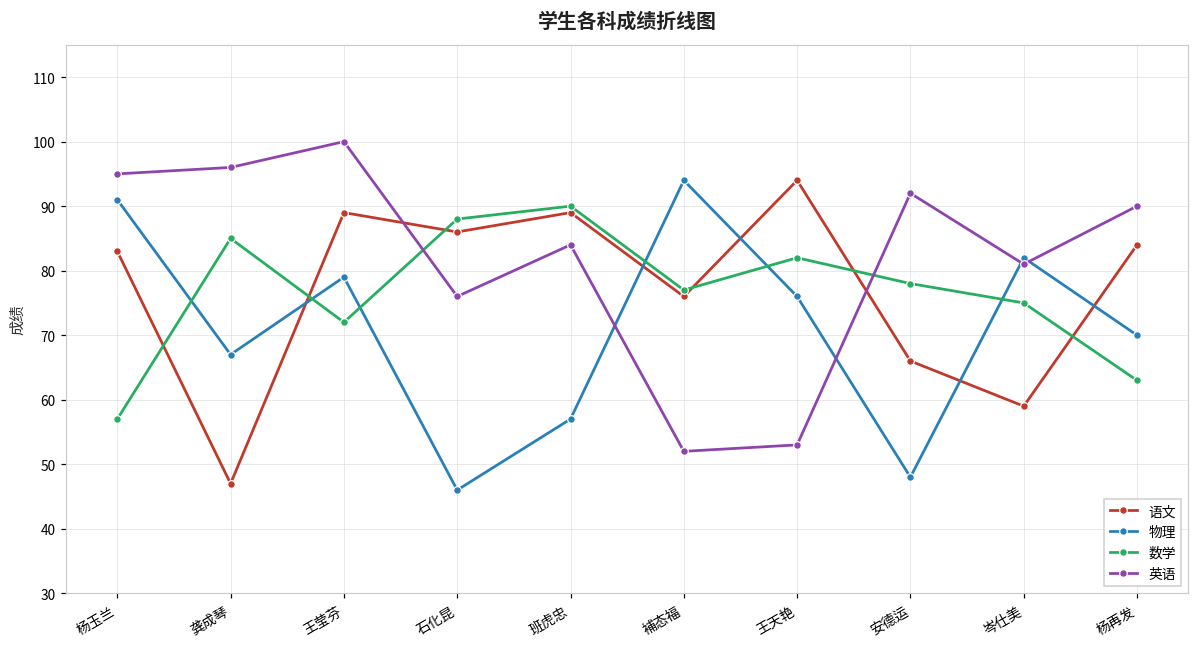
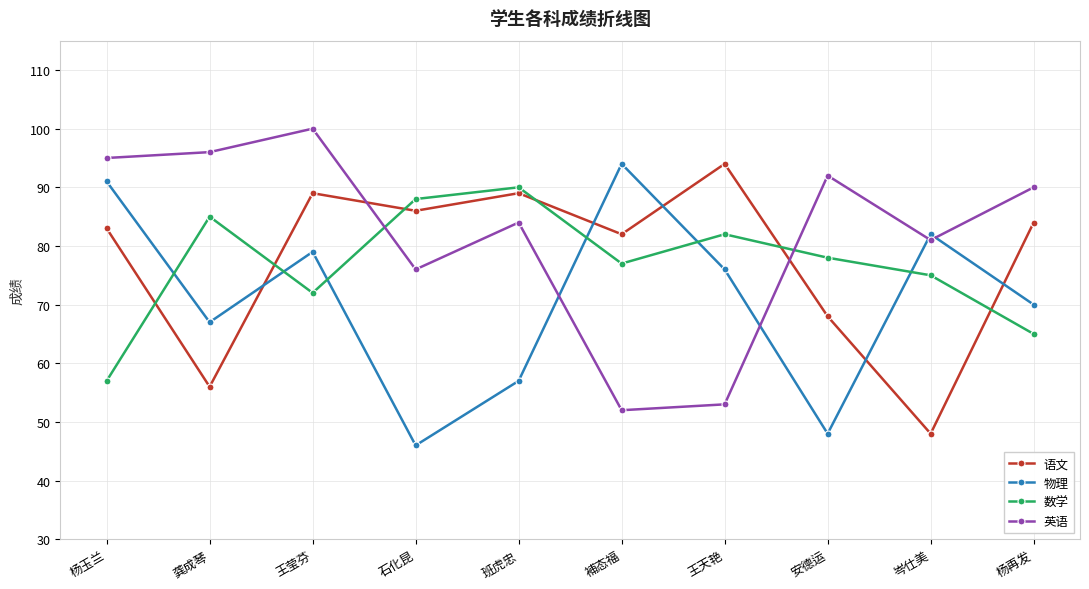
  {
    "语文": {
      "杨玉兰": 83,
-     "龚成琴": 47,
+     "龚成琴": 56,
      "王莹芬": 89,
      "石化昆": 86,
      "班虎忠": 89,
-     "補态福": 76,
+     "補态福": 82,
      "王天艳": 94,
-     "安德运": 66,
-     "岑仕美": 59,
+     "安德运": 68,
+     "岑仕美": 48,
      "杨再发": 84
    },
    "物理": {
      "杨玉兰": 91,
      "龚成琴": 67,
      "王莹芬": 79,
      "石化昆": 46,
      "班虎忠": 57,
      "補态福": 94,
      "王天艳": 76,
      "安德运": 48,
      "岑仕美": 82,
      "杨再发": 70
    },
    "数学": {
      "杨玉兰": 57,
      "龚成琴": 85,
      "王莹芬": 72,
      "石化昆": 88,
      "班虎忠": 90,
      "補态福": 77,
      "王天艳": 82,
      "安德运": 78,
      "岑仕美": 75,
-     "杨再发": 63
+     "杨再发": 65
    },
    "英语": {
      "杨玉兰": 95,
      "龚成琴": 96,
      "王莹芬": 100,
      "石化昆": 76,
      "班虎忠": 84,
      "補态福": 52,
      "王天艳": 53,
      "安德运": 92,
      "岑仕美": 81,
      "杨再发": 90
    }
  }
